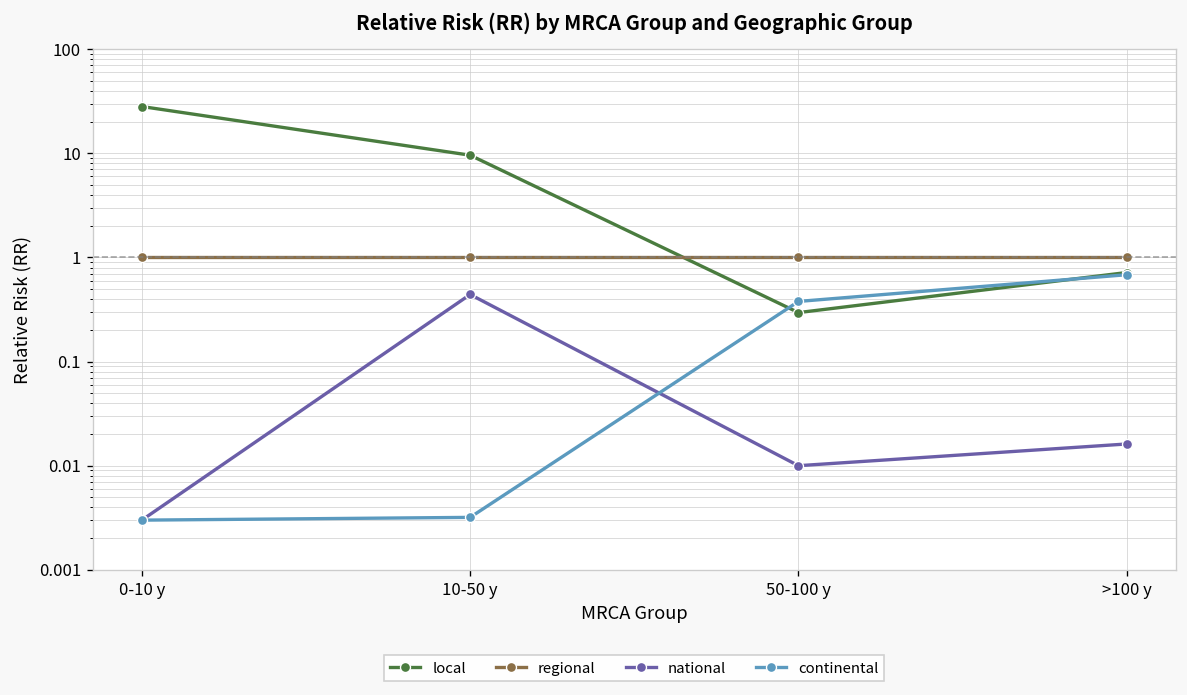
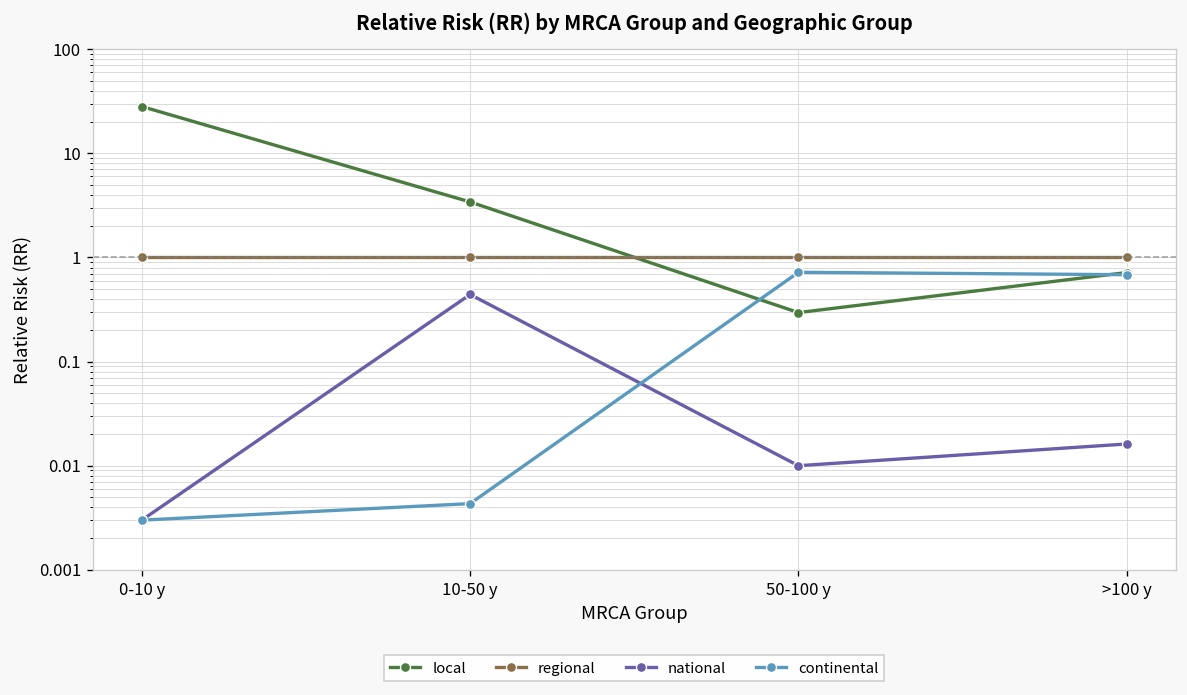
  {
    "local": {
      "0-10 y": 28,
-     "10-50 y": 10,
+     "10-50 y": 3.4,
      "50-100 y": 0.3
    },
    "regional": {
      "0-10 y": 1.0,
      "10-50 y": 1.0,
      "50-100 y": 1.0,
      ">100 y": 1.0
    },
    "national": {
      "10-50 y": 0.4,
      "50-100 y": 0.010,
      ">100 y": 0.016
    },
    "continental": {
-     "10-50 y": 0.0032,
-     "50-100 y": 0.4
+     "10-50 y": 0.004,
+     "50-100 y": 0.7
    }
  }
